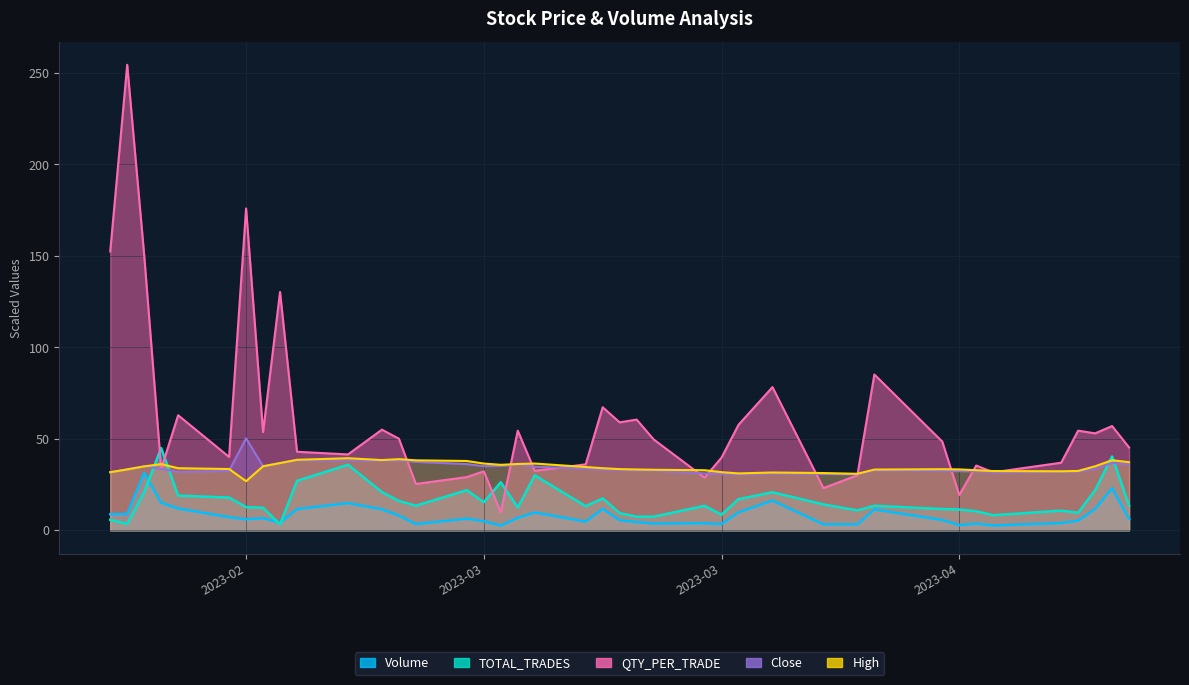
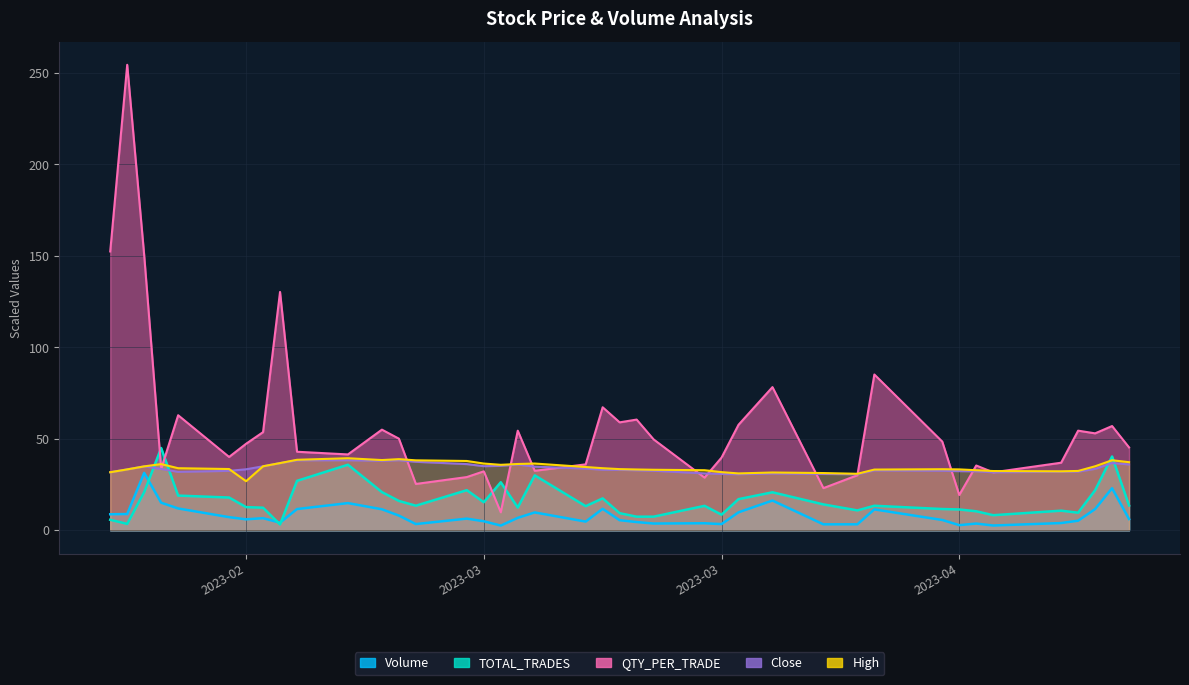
  {
    "QTY_PER_TRADE": {
-     "2023-02": 176,
+     "2023-02": 47,
      "2023-04": 19
    },
    "Close": {
-     "2023-02": 50
+     "2023-02": 33
    },
    "High": {
      "2023-02": 27
    }
  }
